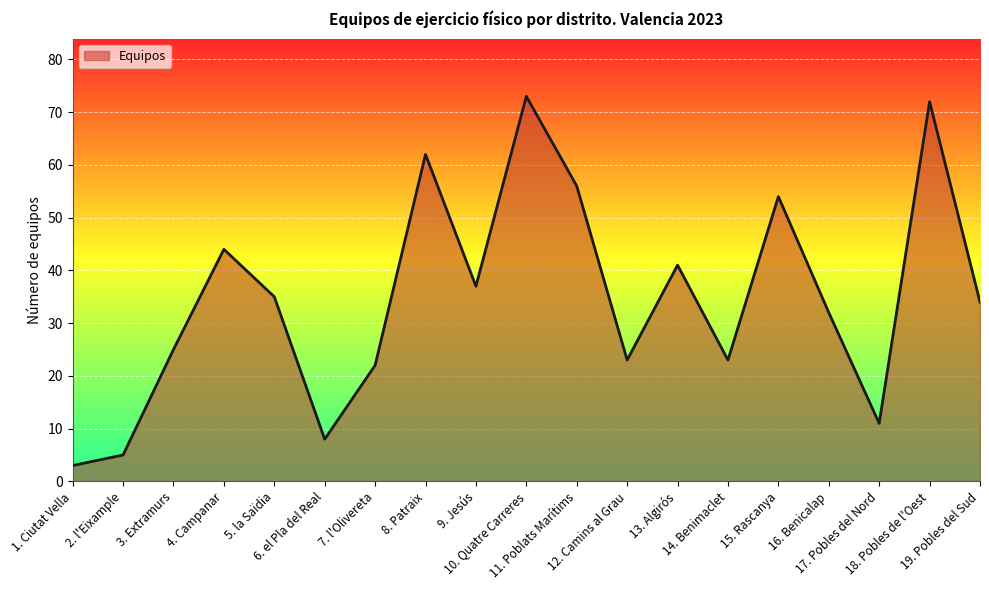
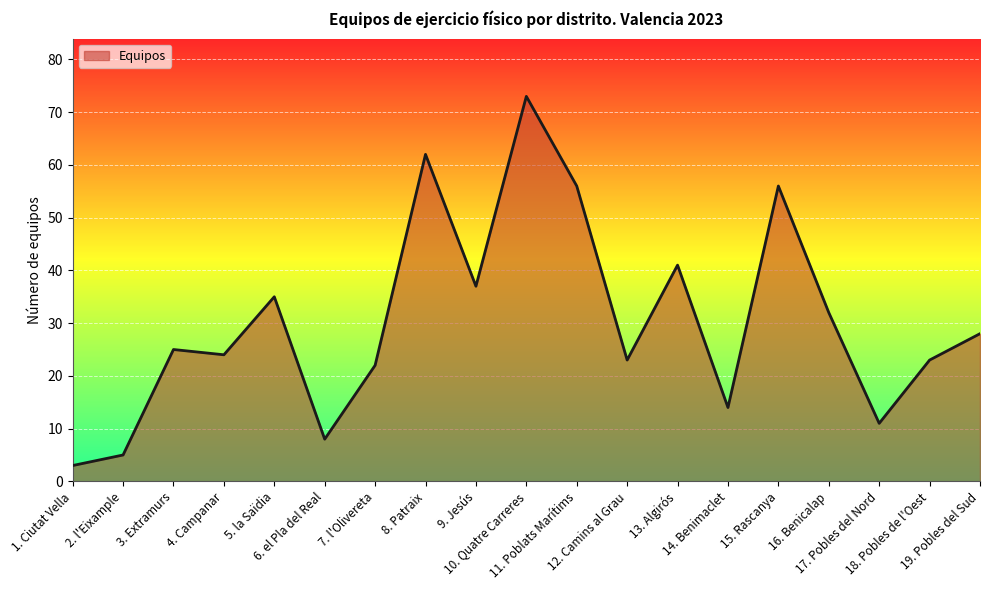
  {
    "1. Ciutat Vella": 3,
    "2. l'Eixample": 5,
    "3. Extramurs": 25,
-   "4. Campanar": 44,
+   "4. Campanar": 24,
    "5. la Saïdia": 35,
    "6. el Pla del Real": 8,
    "7. l'Olivereta": 22,
    "8. Patraix": 62,
    "9. Jesús": 37,
    "10. Quatre Carreres": 73,
    "11. Poblats Marítims": 56,
    "12. Camins al Grau": 23,
    "13. Algirós": 41,
-   "14. Benimaclet": 23,
-   "15. Rascanya": 54,
+   "14. Benimaclet": 14,
+   "15. Rascanya": 56,
    "16. Benicalap": 32,
    "17. Pobles del Nord": 11,
-   "18. Pobles de l'Oest": 72,
-   "19. Pobles del Sud": 34
+   "18. Pobles de l'Oest": 23,
+   "19. Pobles del Sud": 28
  }
